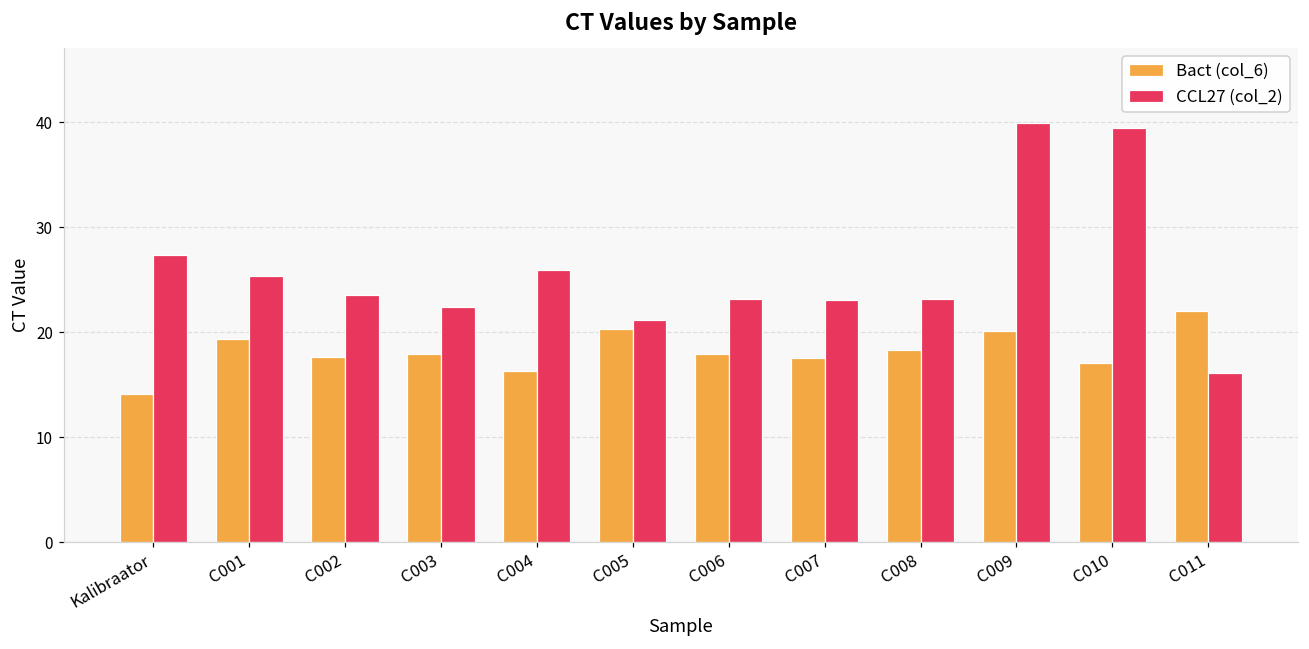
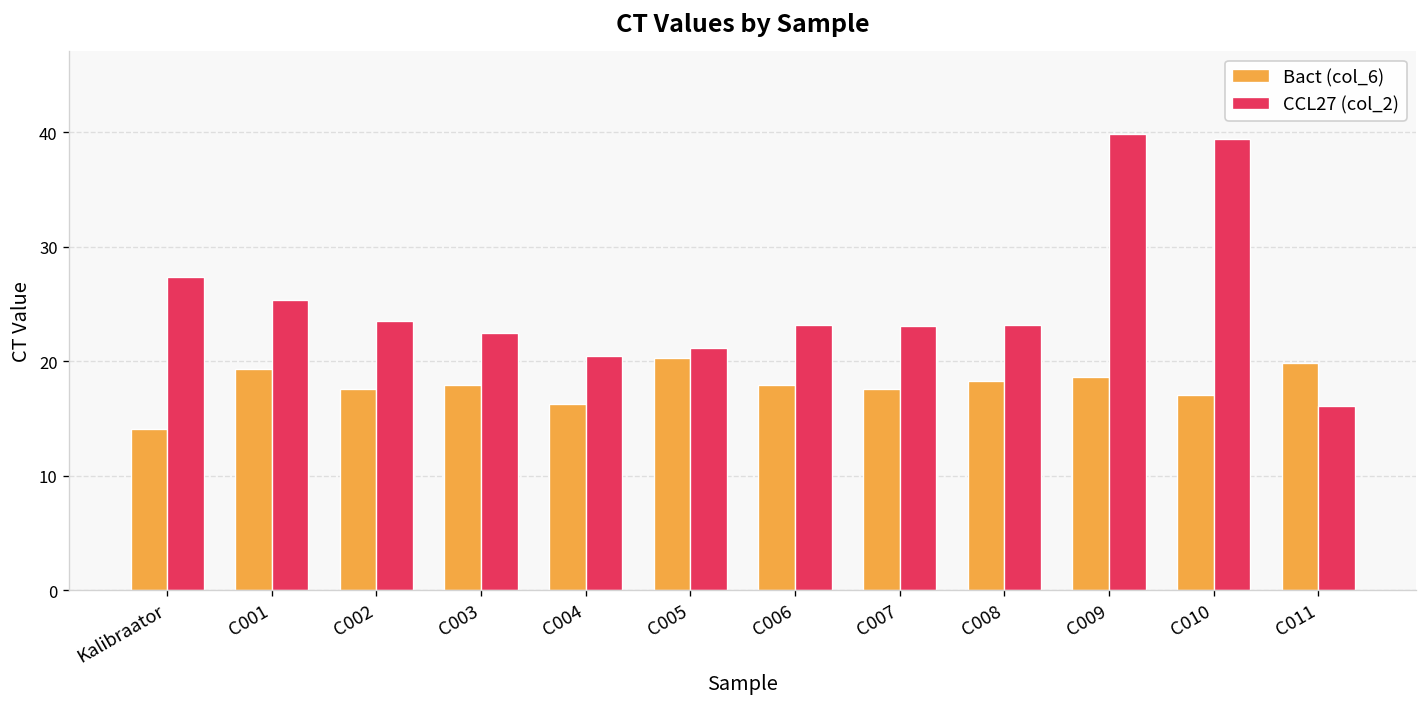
  {
    "Bact (col_6)": {
      "Kalibraator": 14,
      "C001": 19,
      "C002": 18,
      "C003": 18,
      "C004": 16,
      "C005": 20,
      "C006": 18,
      "C007": 18,
      "C008": 18,
-     "C009": 20,
+     "C009": 19,
      "C010": 17,
-     "C011": 22
+     "C011": 20
    },
    "CCL27 (col_2)": {
      "Kalibraator": 27,
      "C001": 25,
      "C002": 24,
      "C003": 22,
-     "C004": 26,
+     "C004": 20,
      "C005": 21,
      "C006": 23,
      "C007": 23,
      "C008": 23,
      "C009": 40,
      "C010": 39,
      "C011": 16
    }
  }
